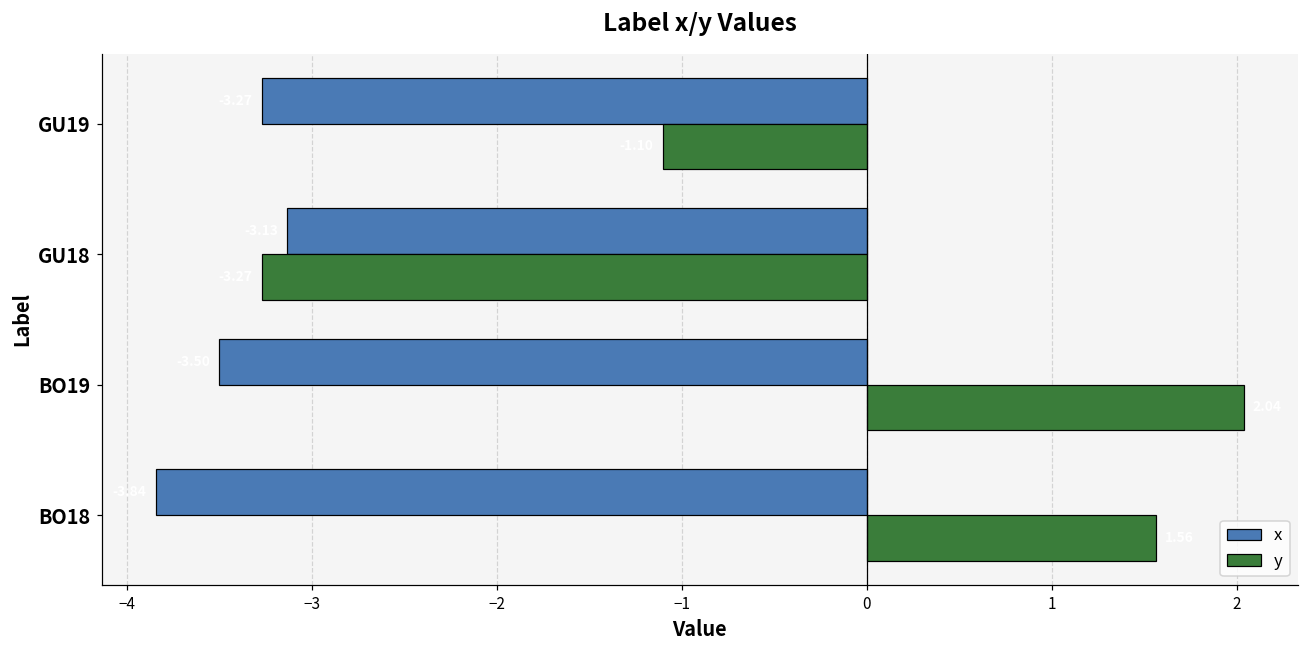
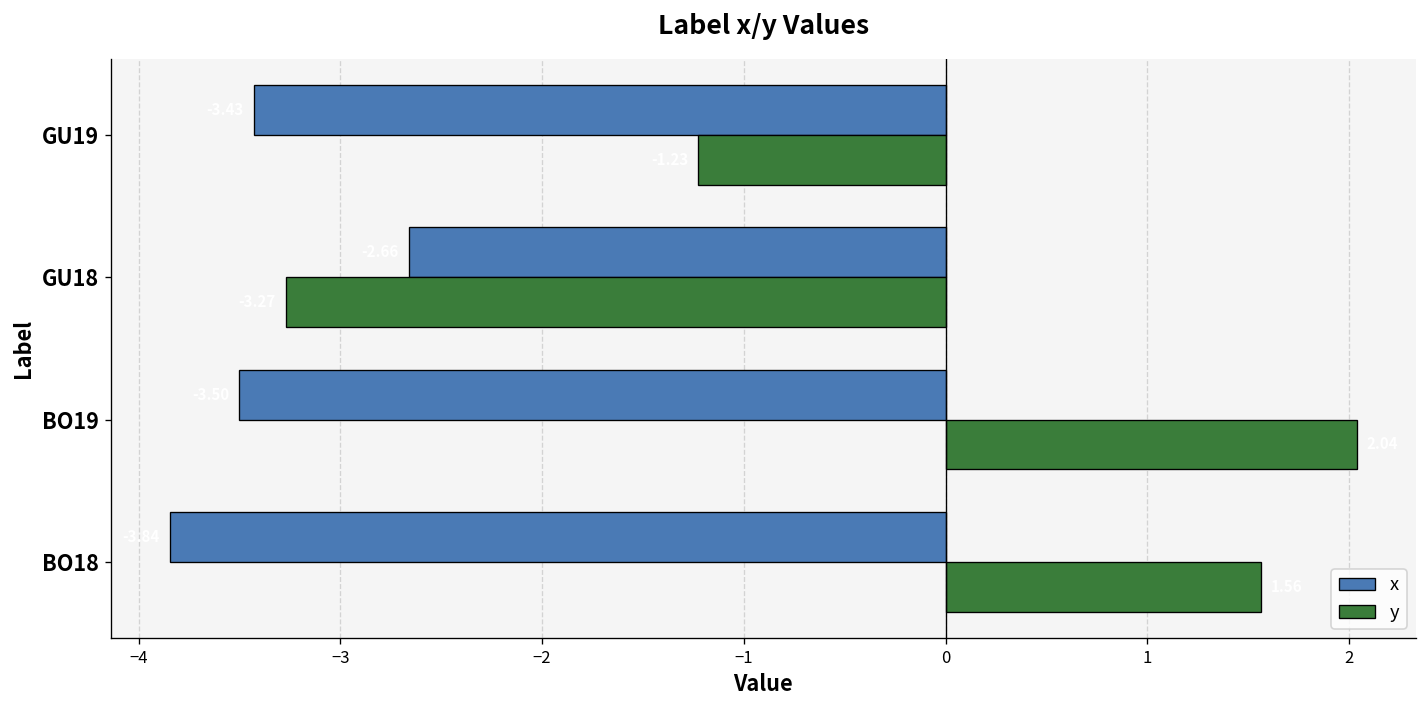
  {
    "x": {
-     "GU19": -3.27,
-     "GU18": -3.13,
+     "GU19": -3.43,
+     "GU18": -2.66,
      "BO19": -3.50,
      "BO18": -3.84
    },
    "y": {
-     "GU19": -1.10,
+     "GU19": -1.23,
      "GU18": -3.27,
      "BO19": 2.04,
      "BO18": 1.56
    }
  }
